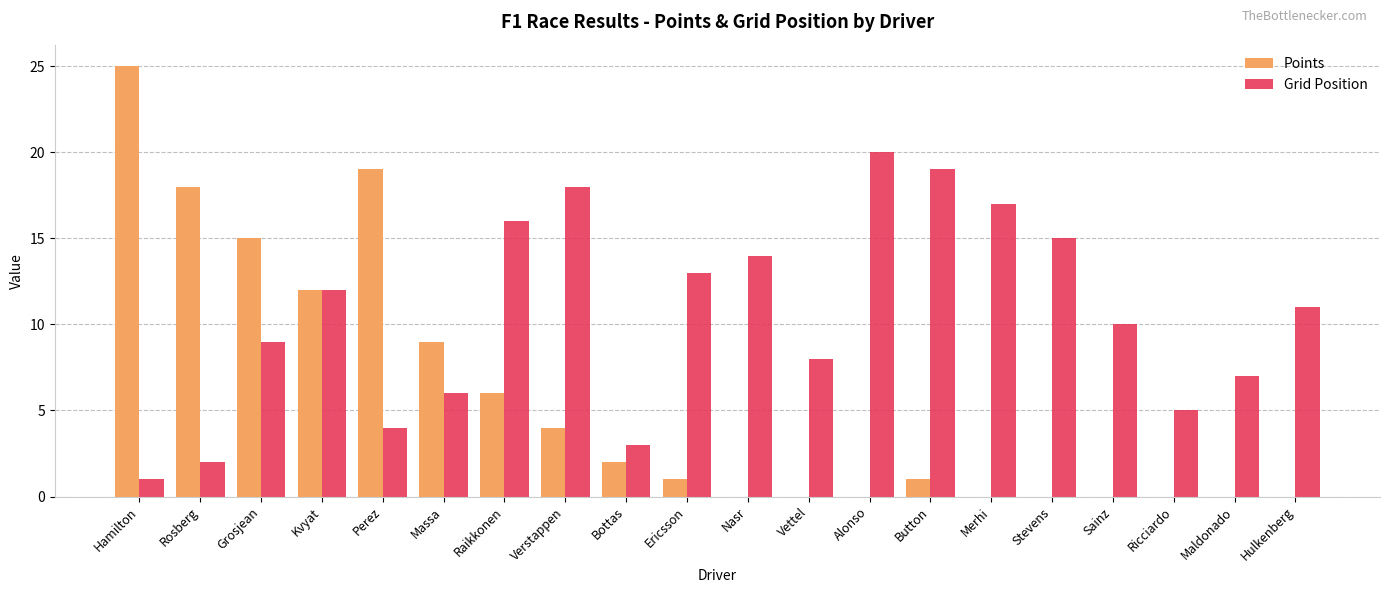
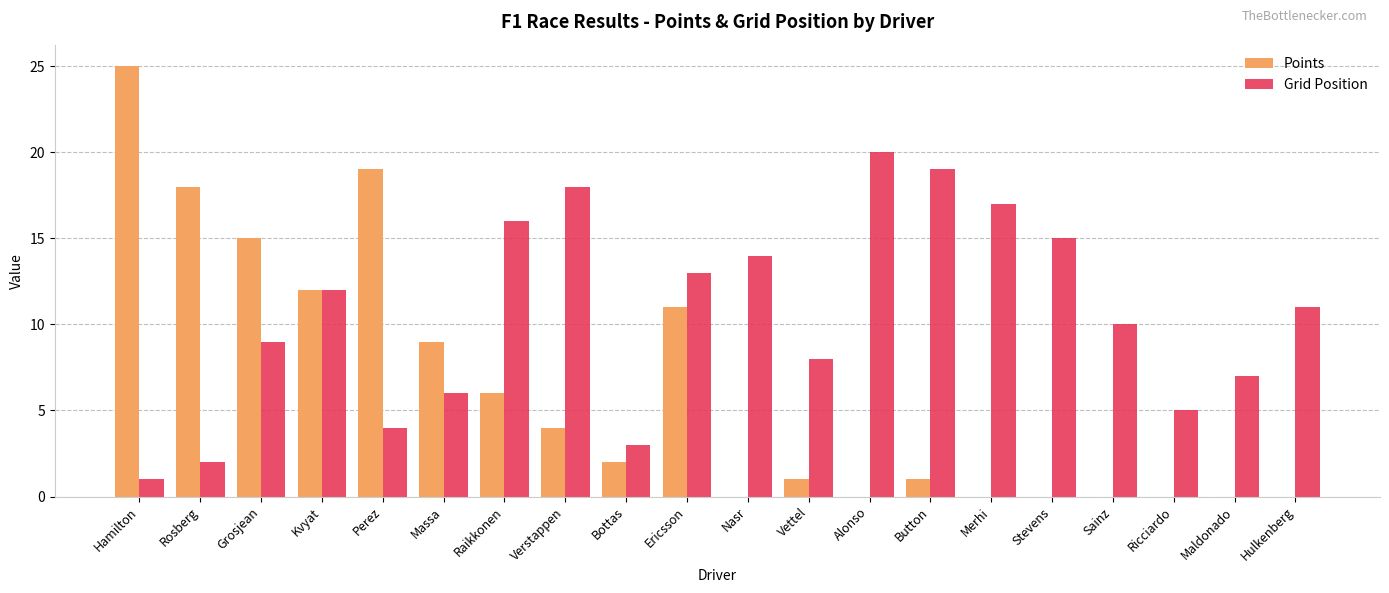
  {
    "Points": {
      "Hamilton": 25,
      "Rosberg": 18,
      "Grosjean": 15,
      "Kvyat": 12,
      "Perez": 19,
      "Massa": 9,
      "Raikkonen": 6,
      "Verstappen": 4,
      "Bottas": 2,
-     "Ericsson": 1,
+     "Ericsson": 11,
      "Nasr": 0,
-     "Vettel": 0,
+     "Vettel": 1,
      "Alonso": 0,
      "Button": 1,
      "Merhi": 0,
      "Stevens": 0,
      "Sainz": 0,
      "Ricciardo": 0,
      "Maldonado": 0,
      "Hulkenberg": 0
    },
    "Grid Position": {
      "Hamilton": 1,
      "Rosberg": 2,
      "Grosjean": 9,
      "Kvyat": 12,
      "Perez": 4,
      "Massa": 6,
      "Raikkonen": 16,
      "Verstappen": 18,
      "Bottas": 3,
      "Ericsson": 13,
      "Nasr": 14,
      "Vettel": 8,
      "Alonso": 20,
      "Button": 19,
      "Merhi": 17,
      "Stevens": 15,
      "Sainz": 10,
      "Ricciardo": 5,
      "Maldonado": 7,
      "Hulkenberg": 11
    }
  }
